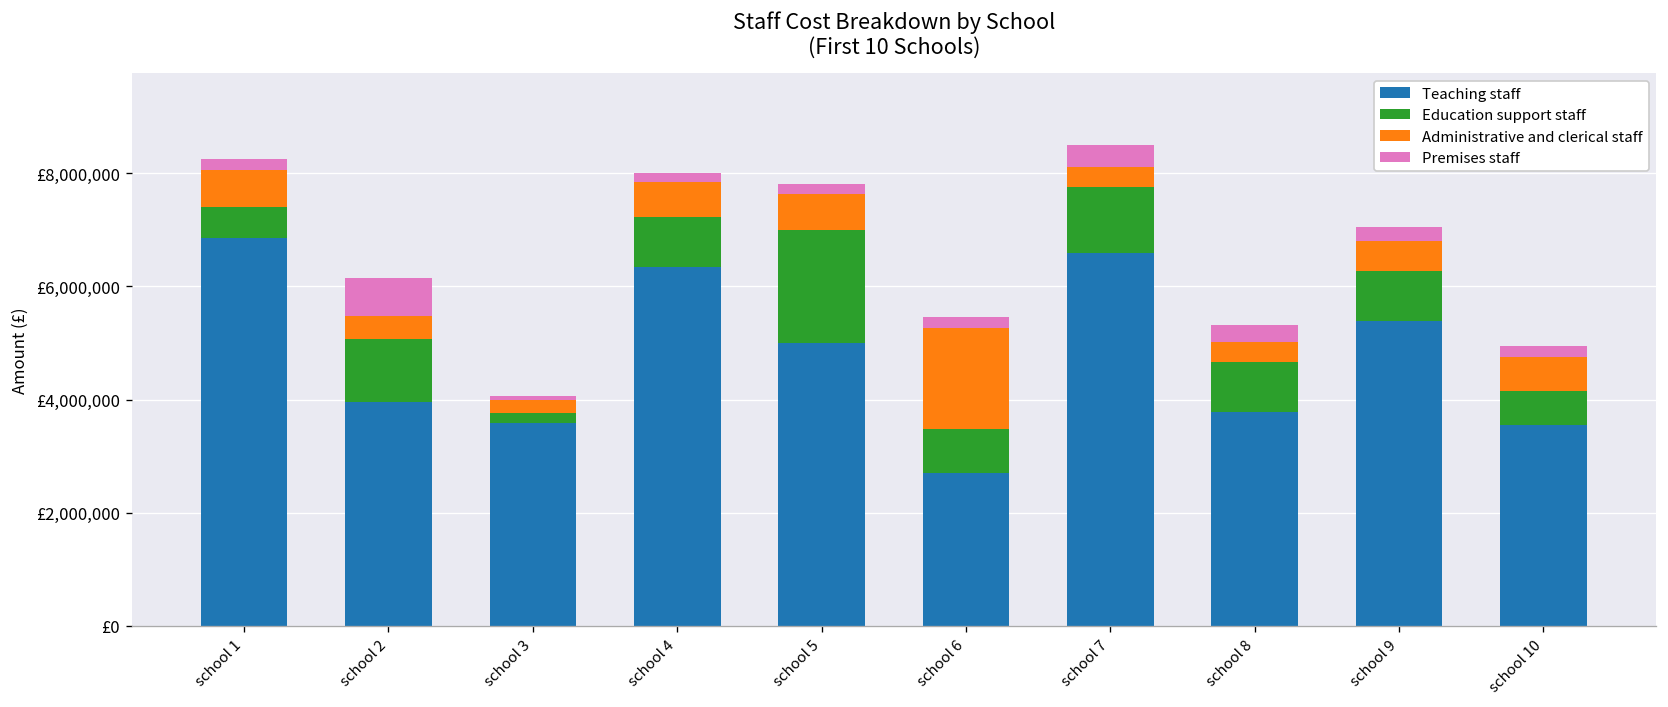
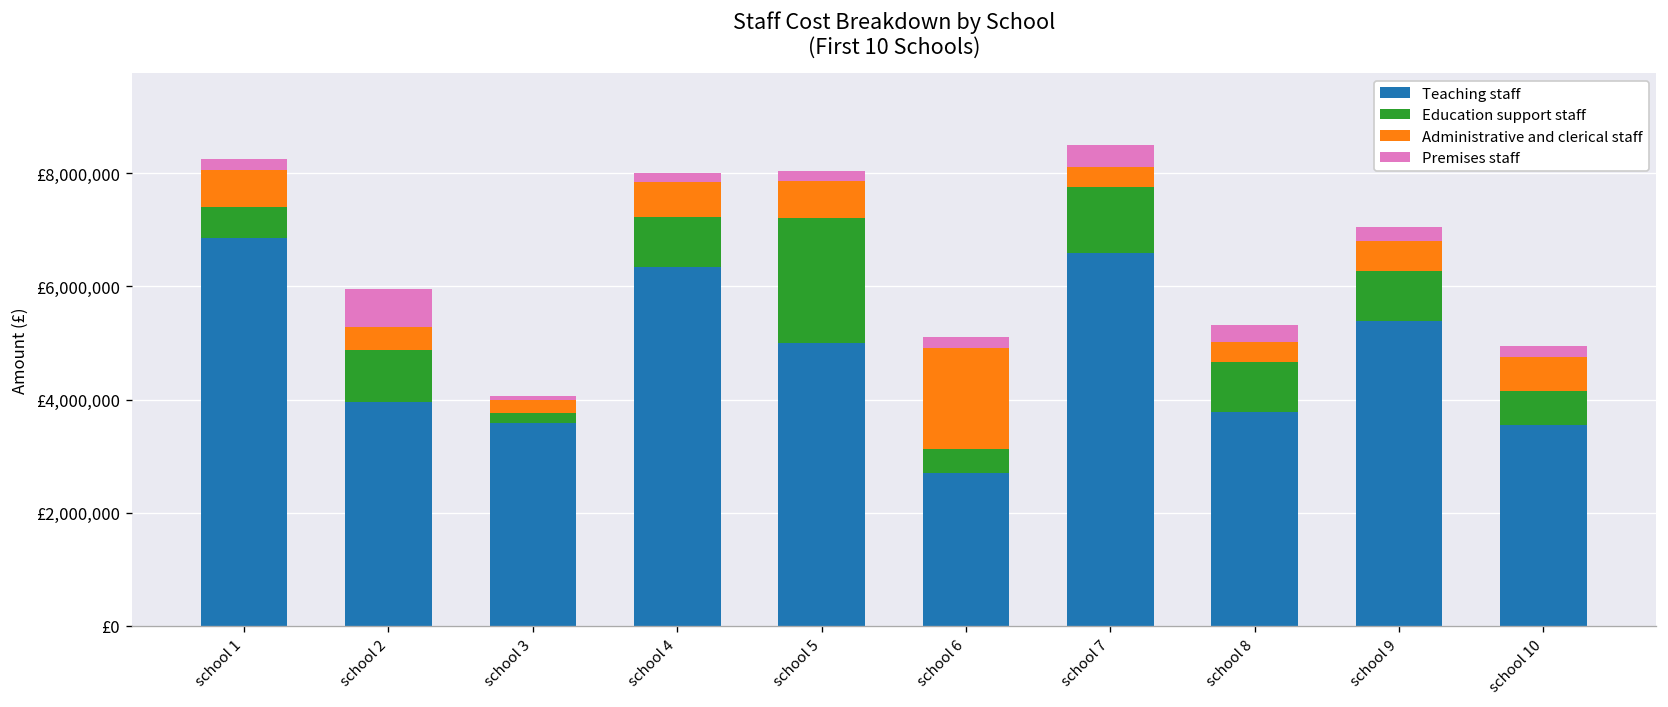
  {
    "Teaching staff": {
      "school 1": "£6,900,000",
      "school 2": "£3,900,000",
      "school 3": "£3,600,000",
      "school 4": "£6,400,000",
      "school 5": "£5,000,000",
      "school 6": "£2,700,000",
      "school 7": "£6,600,000",
      "school 8": "£3,800,000",
      "school 9": "£5,400,000",
      "school 10": "£3,500,000"
    },
    "Education support staff": {
      "school 1": "£500,000",
-     "school 2": "£1,100,000",
+     "school 2": "£900,000",
      "school 3": "£200,000",
      "school 4": "£900,000",
-     "school 5": "£2,000,000",
-     "school 6": "£800,000",
+     "school 5": "£2,200,000",
+     "school 6": "£400,000",
      "school 7": "£1,200,000",
      "school 8": "£900,000",
      "school 9": "£900,000",
      "school 10": "£600,000"
    },
    "Administrative and clerical staff": {
      "school 1": "£700,000",
      "school 2": "£400,000",
      "school 3": "£200,000",
      "school 4": "£600,000",
      "school 5": "£600,000",
      "school 6": "£1,800,000",
      "school 7": "£400,000",
      "school 8": "£400,000",
      "school 9": "£500,000",
      "school 10": "£600,000"
    },
    "Premises staff": {
      "school 1": "£200,000",
      "school 2": "£700,000",
      "school 3": "£100,000",
      "school 4": "£200,000",
      "school 5": "£200,000",
      "school 6": "£200,000",
      "school 7": "£400,000",
      "school 8": "£300,000",
      "school 9": "£200,000",
      "school 10": "£200,000"
    }
  }
